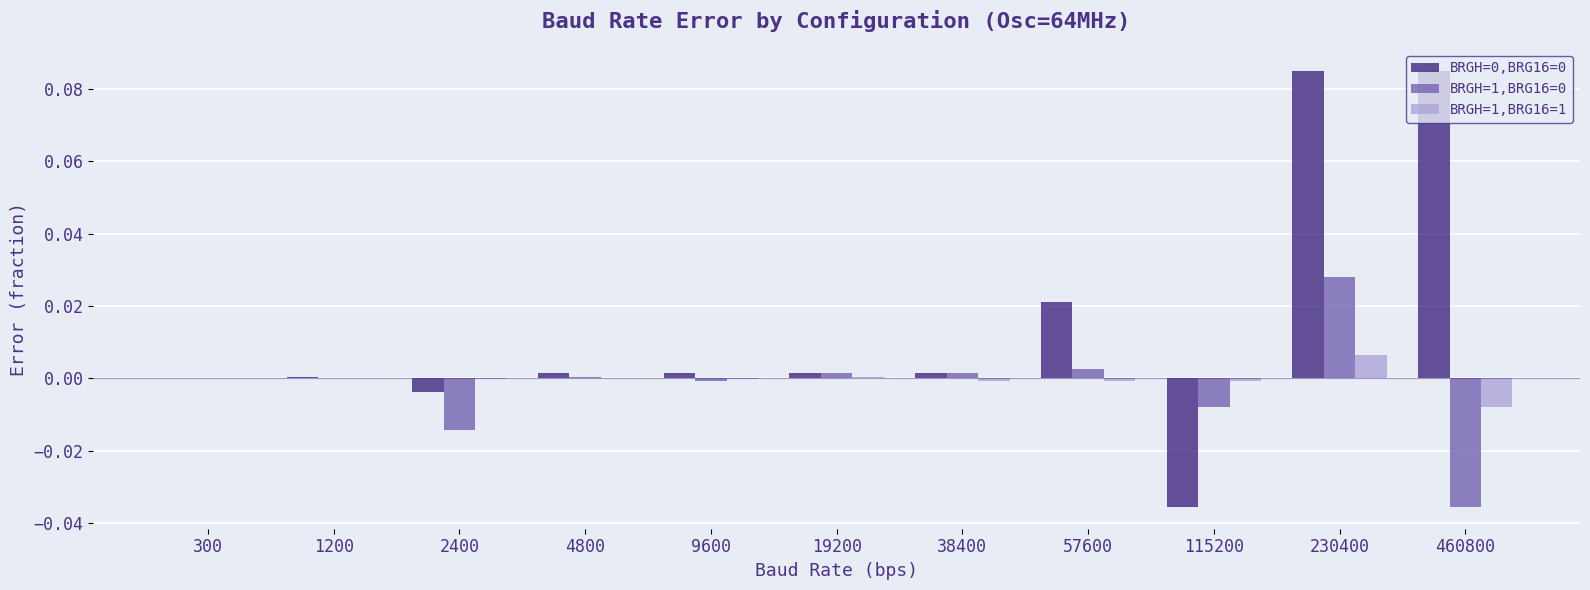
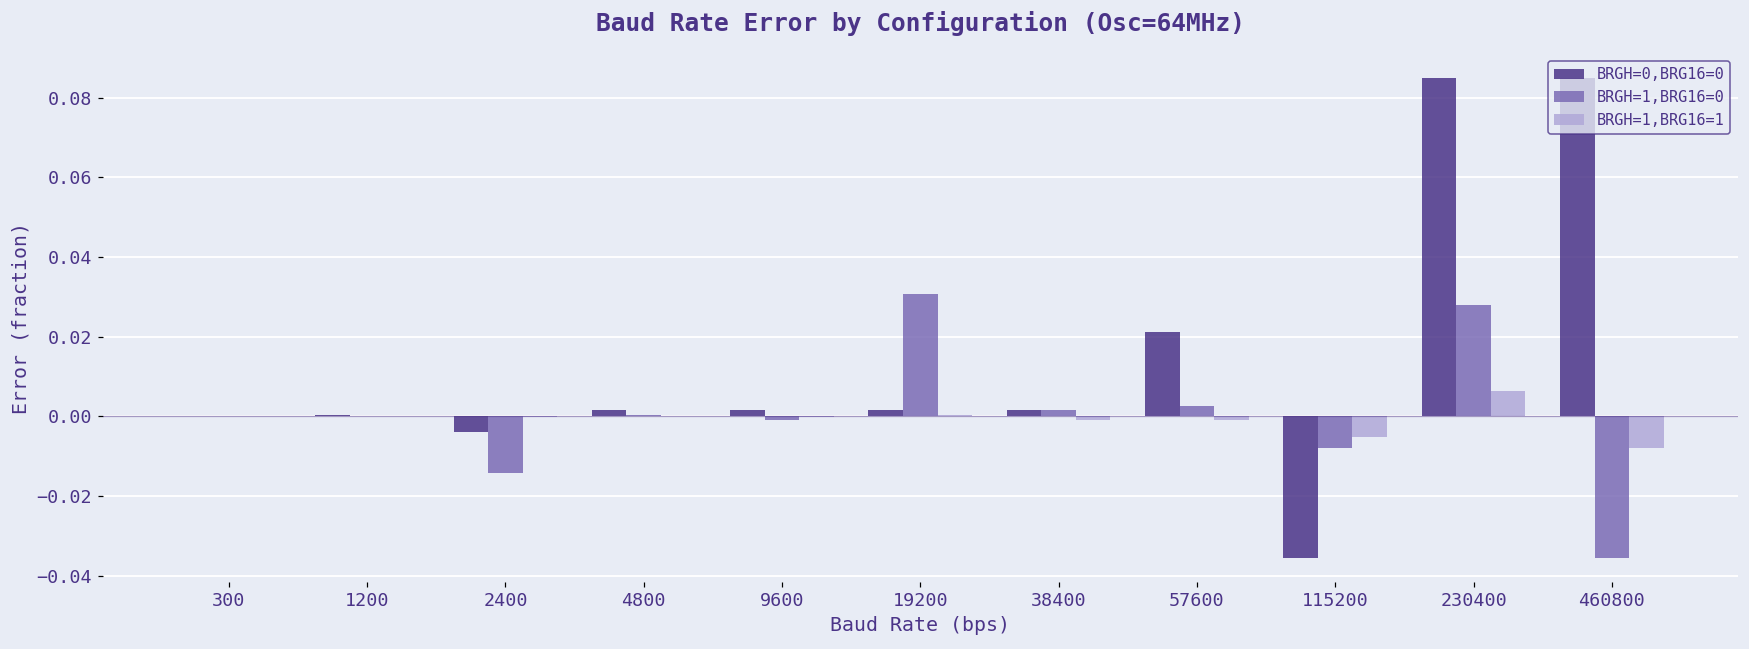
  {
    "BRGH=0,BRG16=0": {
      "2400": -0.004,
      "4800": 0.002,
      "9600": 0.002,
      "19200": 0.002,
      "38400": 0.002,
      "57600": 0.021,
      "115200": -0.035,
      "230400": 0.085
    },
    "BRGH=1,BRG16=0": {
      "2400": -0.014,
      "9600": -0.001,
-     "19200": 0.002,
+     "19200": 0.031,
      "38400": 0.002,
      "57600": 0.003,
      "115200": -0.008,
      "230400": 0.028,
      "460800": -0.035
    },
    "BRGH=1,BRG16=1": {
      "38400": -0.001,
      "57600": -0.001,
-     "115200": -0.001,
+     "115200": -0.005,
      "230400": 0.006,
      "460800": -0.008
    }
  }
